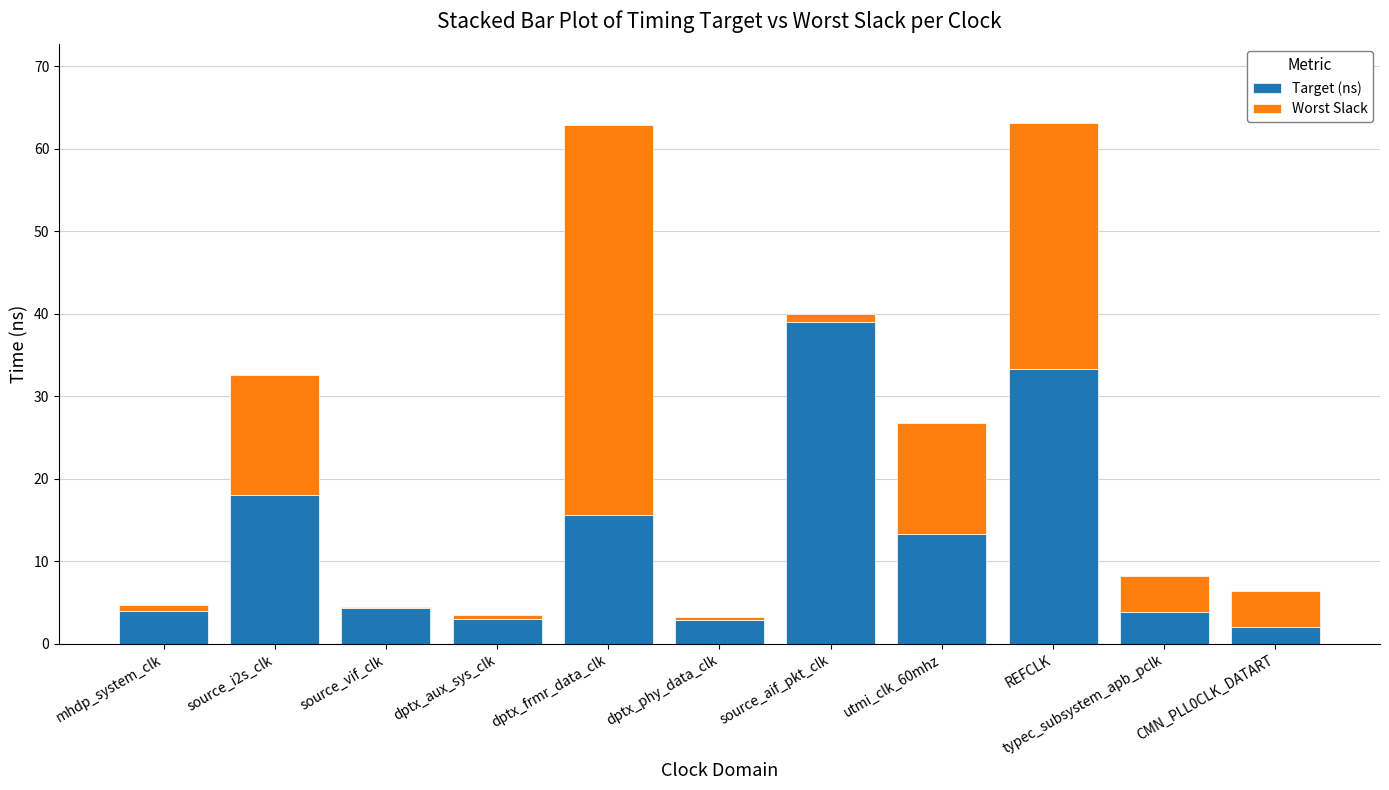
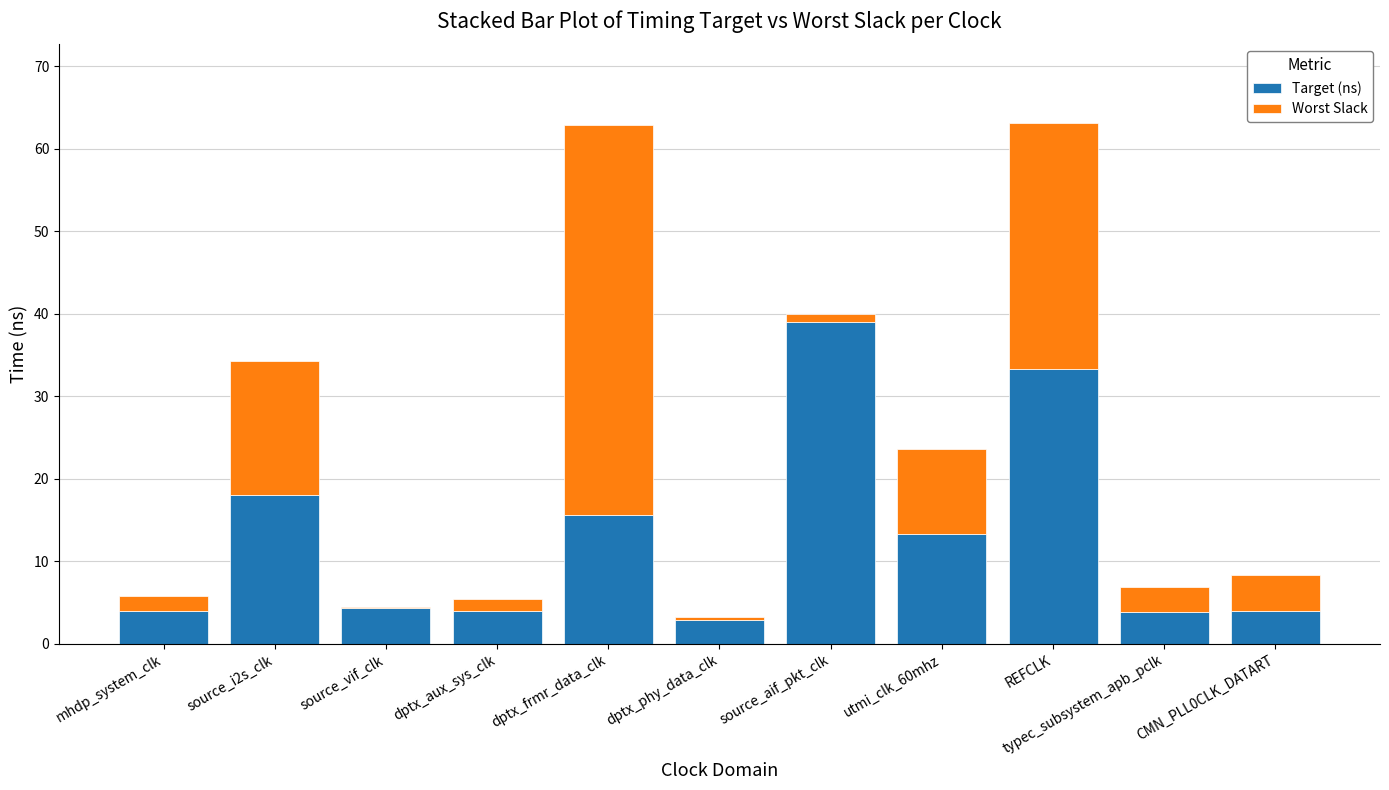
  {
    "Target (ns)": {
      "mhdp_system_clk": 4,
      "source_i2s_clk": 18,
      "source_vif_clk": 4,
-     "dptx_aux_sys_clk": 3,
+     "dptx_aux_sys_clk": 4,
      "dptx_frmr_data_clk": 16,
      "dptx_phy_data_clk": 3,
      "source_aif_pkt_clk": 39,
      "utmi_clk_60mhz": 13,
      "REFCLK": 33,
      "typec_subsystem_apb_pclk": 4,
-     "CMN_PLL0CLK_DATART": 2
+     "CMN_PLL0CLK_DATART": 4
    },
    "Worst Slack": {
-     "mhdp_system_clk": 1,
-     "source_i2s_clk": 15,
-     "dptx_aux_sys_clk": 1,
+     "mhdp_system_clk": 2,
+     "source_i2s_clk": 16,
+     "dptx_aux_sys_clk": 2,
      "dptx_frmr_data_clk": 47,
      "dptx_phy_data_clk": 0,
      "source_aif_pkt_clk": 1,
-     "utmi_clk_60mhz": 13,
+     "utmi_clk_60mhz": 10,
      "REFCLK": 30,
-     "typec_subsystem_apb_pclk": 4,
+     "typec_subsystem_apb_pclk": 3,
      "CMN_PLL0CLK_DATART": 4
    }
  }
